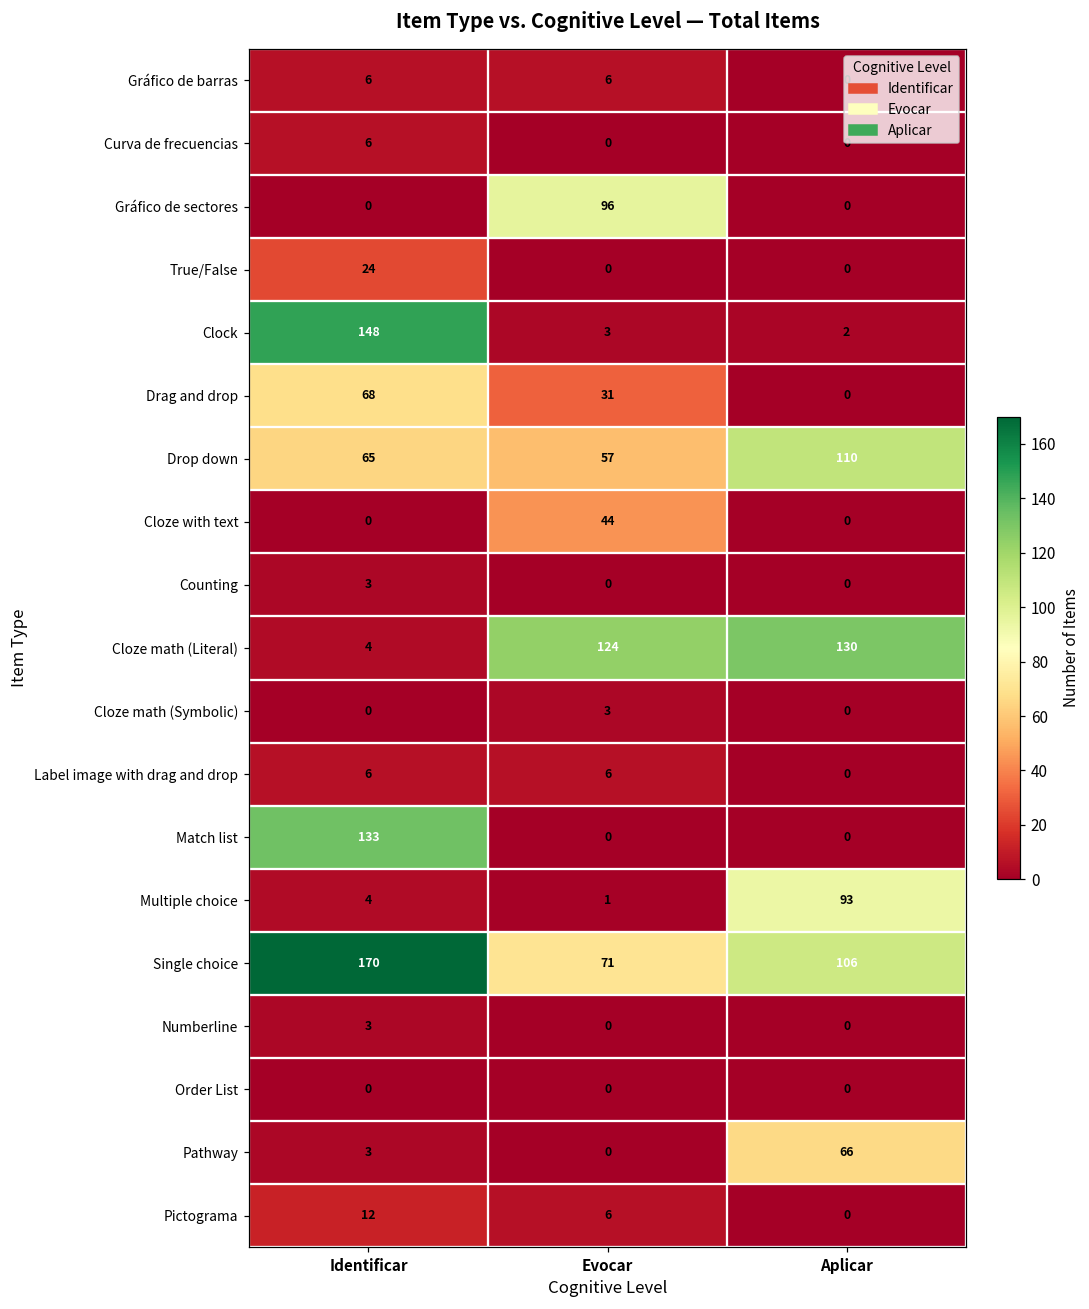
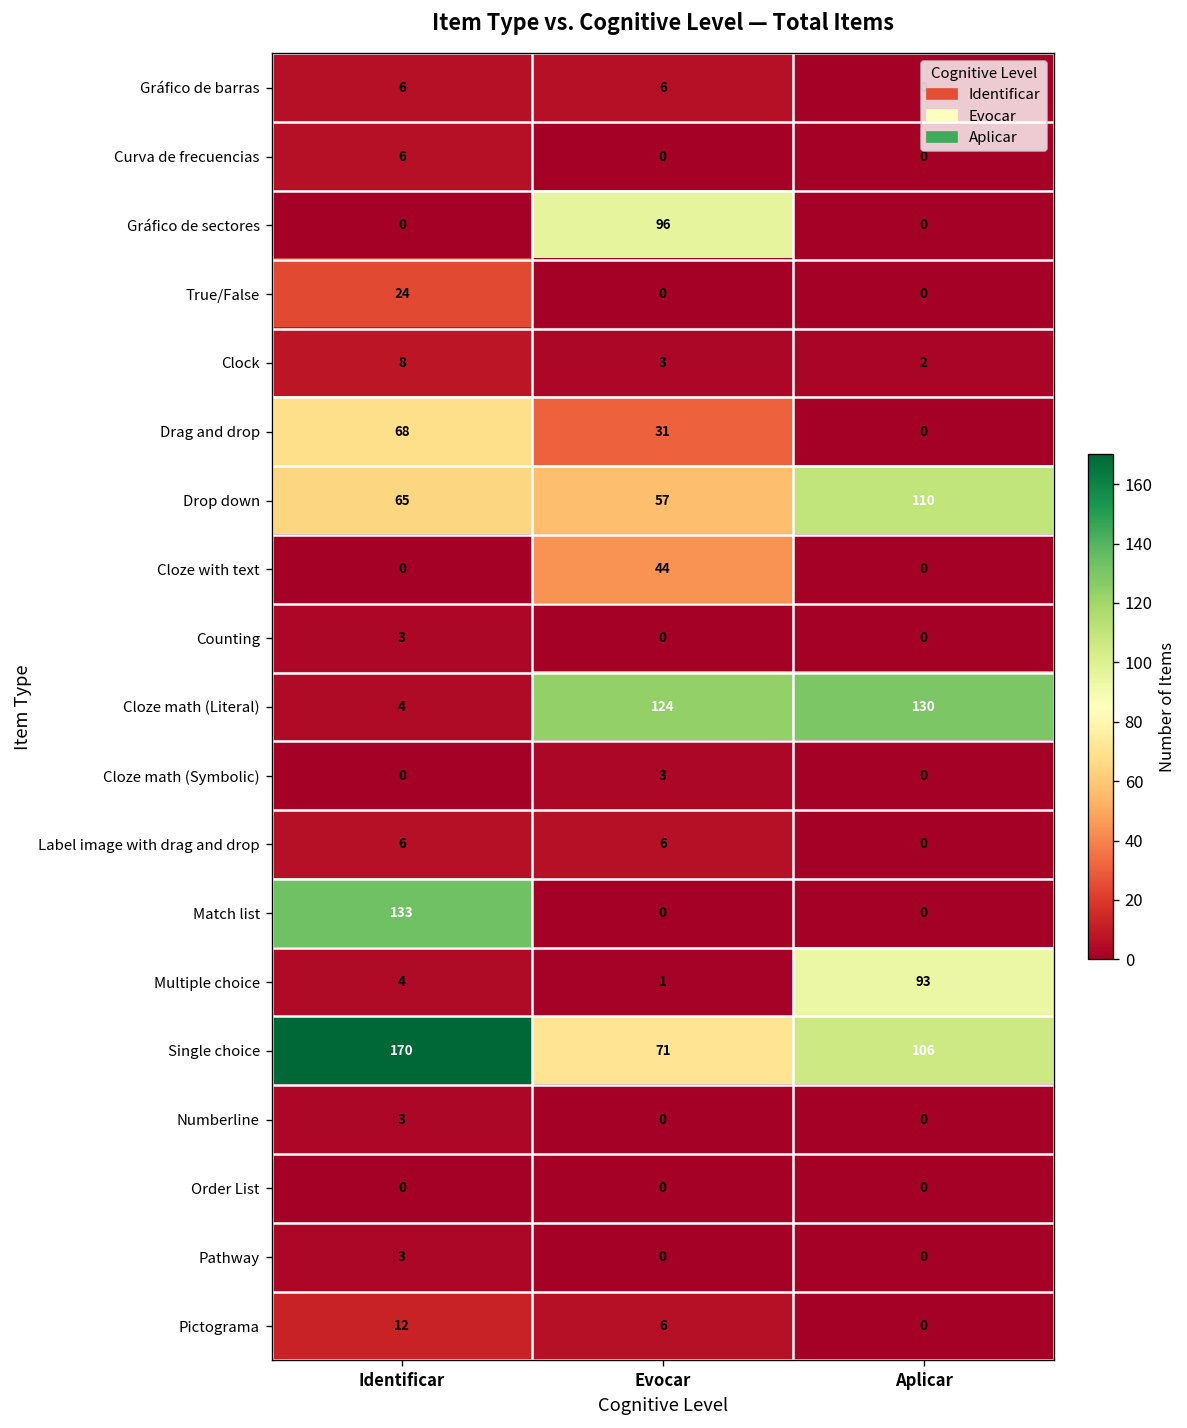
  {
    "Gráfico de barras": {
      "Identificar": 6,
      "Evocar": 6
    },
    "Curva de frecuencias": {
      "Identificar": 6,
      "Evocar": 0
    },
    "Gráfico de sectores": {
      "Identificar": 0,
      "Evocar": 96,
      "Aplicar": 0
    },
    "True/False": {
      "Identificar": 24,
      "Evocar": 0,
      "Aplicar": 0
    },
    "Clock": {
-     "Identificar": 148,
+     "Identificar": 8,
      "Evocar": 3,
      "Aplicar": 2
    },
    "Drag and drop": {
      "Identificar": 68,
      "Evocar": 31,
      "Aplicar": 0
    },
    "Drop down": {
      "Identificar": 65,
      "Evocar": 57,
      "Aplicar": 110
    },
    "Cloze with text": {
      "Identificar": 0,
      "Evocar": 44,
      "Aplicar": 0
    },
    "Counting": {
      "Identificar": 3,
      "Evocar": 0,
      "Aplicar": 0
    },
    "Cloze math (Literal)": {
      "Identificar": 4,
      "Evocar": 124,
      "Aplicar": 130
    },
    "Cloze math (Symbolic)": {
      "Identificar": 0,
      "Evocar": 3,
      "Aplicar": 0
    },
    "Label image with drag and drop": {
      "Identificar": 6,
      "Evocar": 6,
      "Aplicar": 0
    },
    "Match list": {
      "Identificar": 133,
      "Evocar": 0,
      "Aplicar": 0
    },
    "Multiple choice": {
      "Identificar": 4,
      "Evocar": 1,
      "Aplicar": 93
    },
    "Single choice": {
      "Identificar": 170,
      "Evocar": 71,
      "Aplicar": 106
    },
    "Numberline": {
      "Identificar": 3,
      "Evocar": 0,
      "Aplicar": 0
    },
    "Order List": {
      "Identificar": 0,
      "Evocar": 0,
      "Aplicar": 0
    },
    "Pathway": {
      "Identificar": 3,
      "Evocar": 0,
-     "Aplicar": 66
+     "Aplicar": 0
    },
    "Pictograma": {
      "Identificar": 12,
      "Evocar": 6,
      "Aplicar": 0
    }
  }
